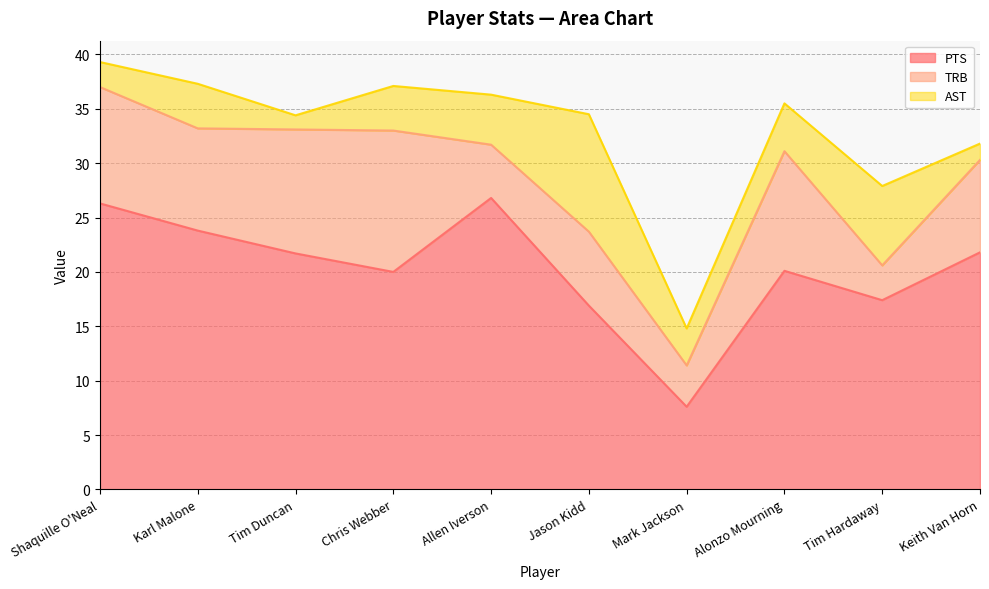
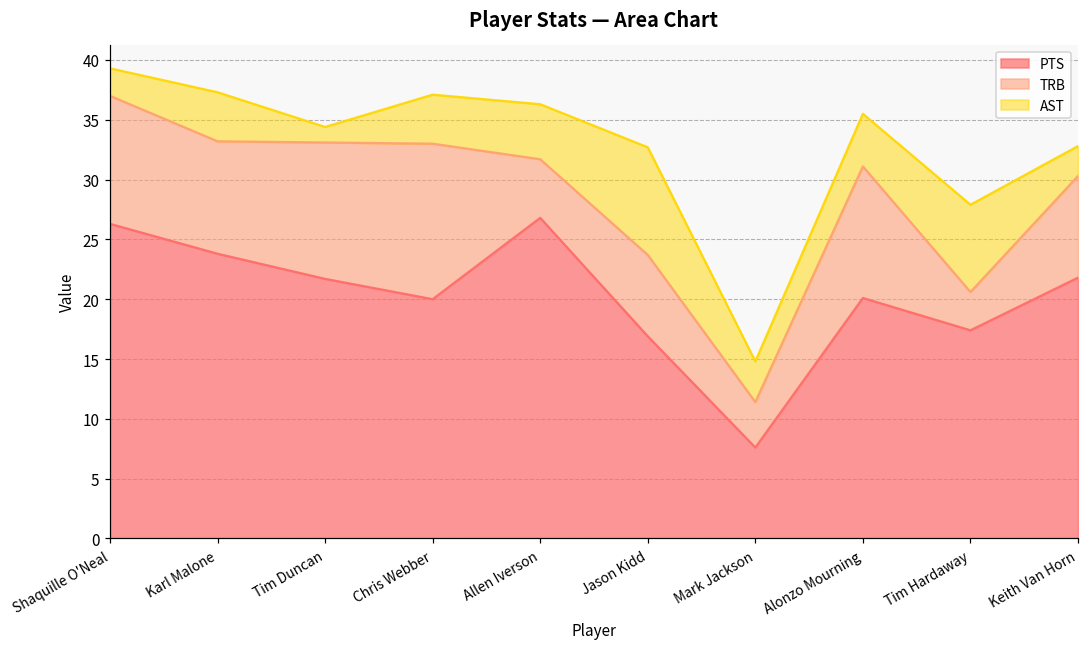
  {
    "AST": {
      "Shaquille O'Neal": 2.3,
      "Karl Malone": 4.1,
      "Tim Duncan": 1.3,
      "Chris Webber": 4.1,
      "Allen Iverson": 4.6,
-     "Jason Kidd": 10.8,
+     "Jason Kidd": 9.0,
      "Mark Jackson": 3.4,
      "Alonzo Mourning": 4.4,
      "Tim Hardaway": 7.3,
-     "Keith Van Horn": 1.5
+     "Keith Van Horn": 2.5
    }
  }
